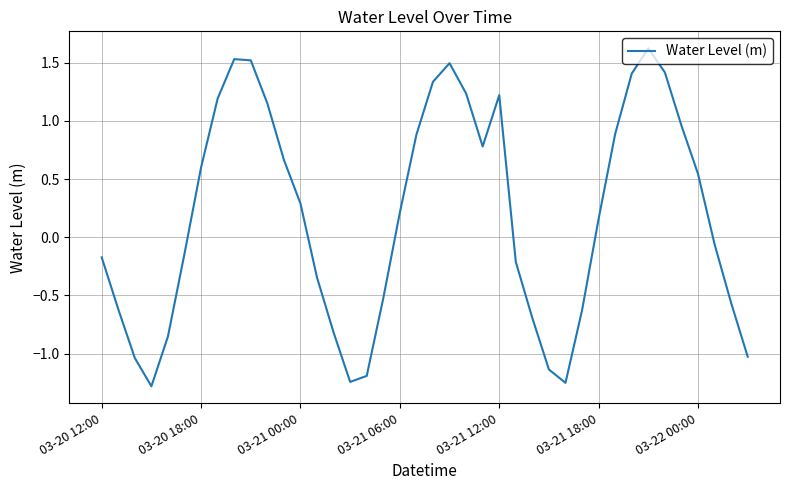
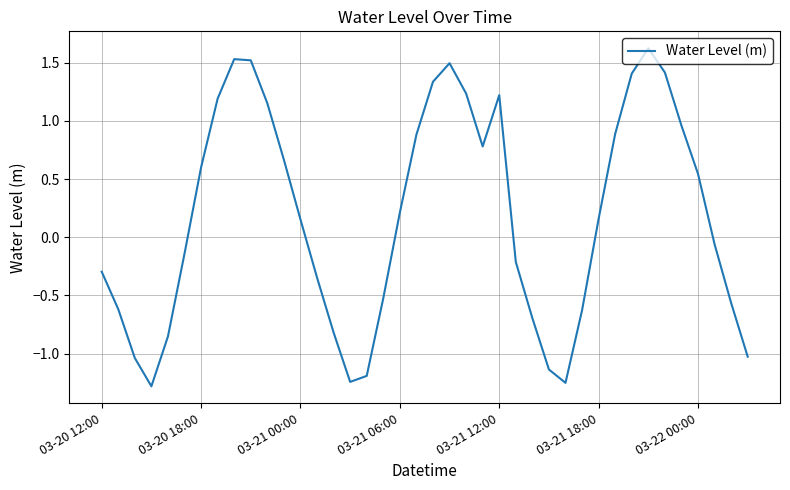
  {
-   "03-20 12:00": -0.17,
+   "03-20 12:00": -0.30,
    "03-20 18:00": 0.60,
-   "03-21 00:00": 0.29,
+   "03-21 00:00": 0.15,
    "03-21 06:00": 0.21,
    "03-21 12:00": 1.22,
    "03-21 18:00": 0.16,
    "03-22 00:00": 0.55
  }
